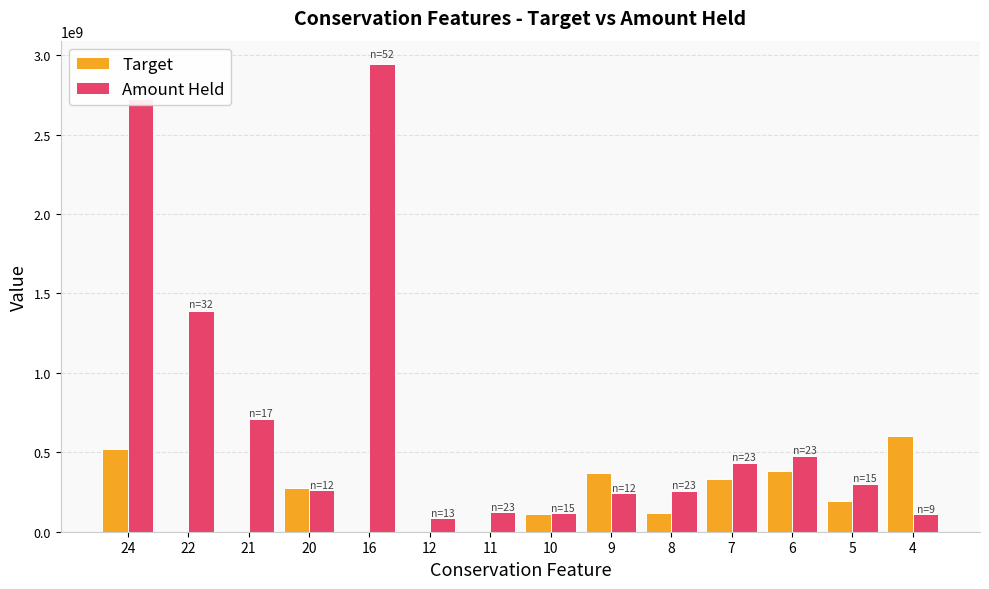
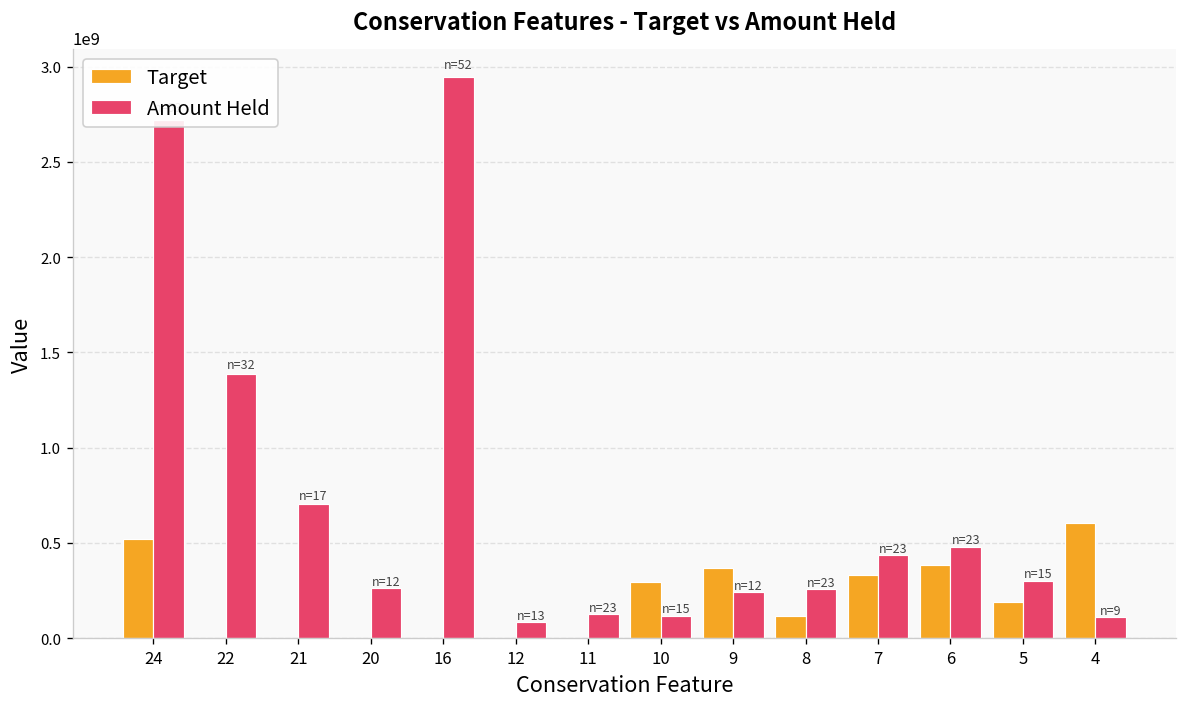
  {
    "Target": {
      "24": 520000000,
      "22": 0,
      "21": 0,
-     "20": 270000000,
+     "20": 0,
      "16": 0,
      "12": 0,
      "11": 0,
-     "10": 110000000,
+     "10": 300000000,
      "9": 370000000,
      "8": 120000000,
      "7": 330000000,
      "6": 380000000,
      "5": 190000000,
      "4": 600000000
    }
  }
